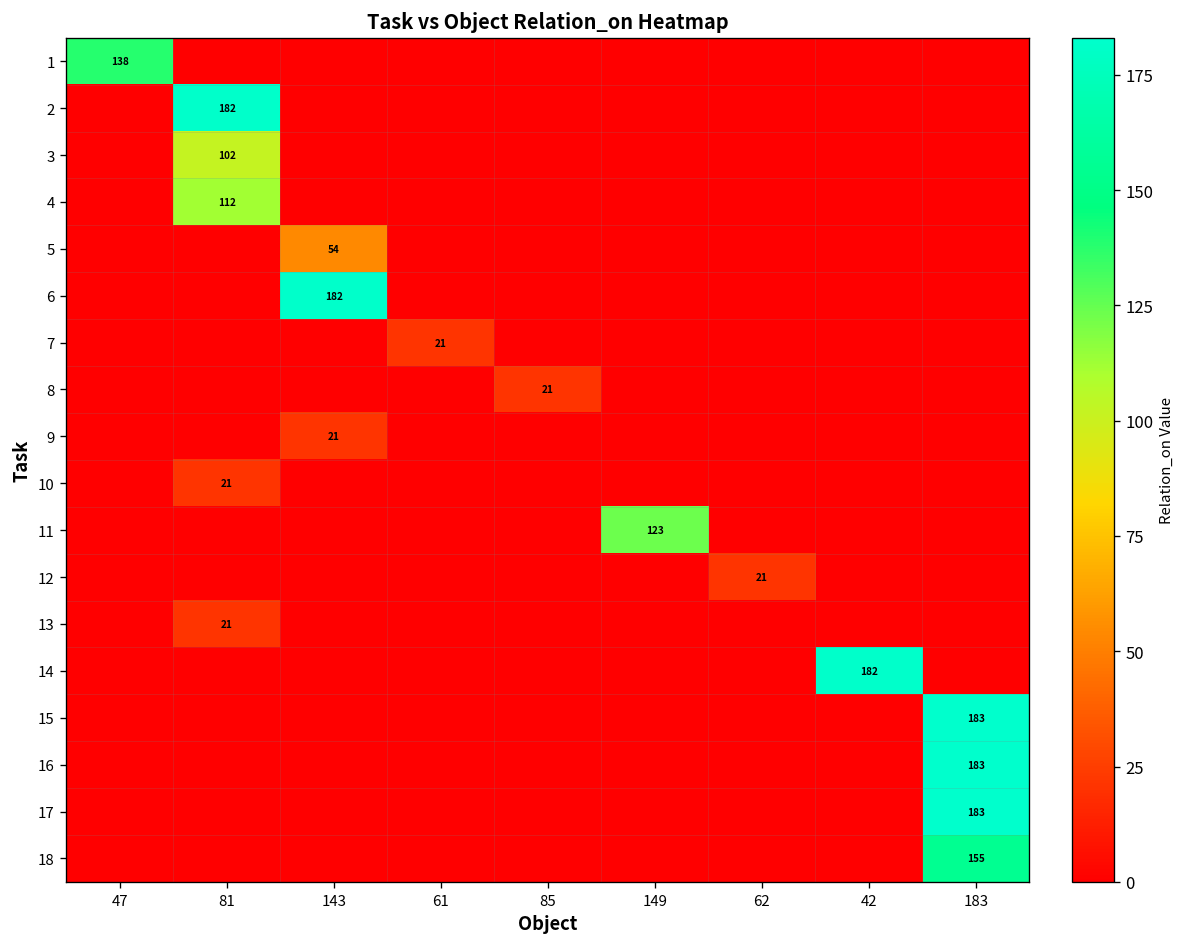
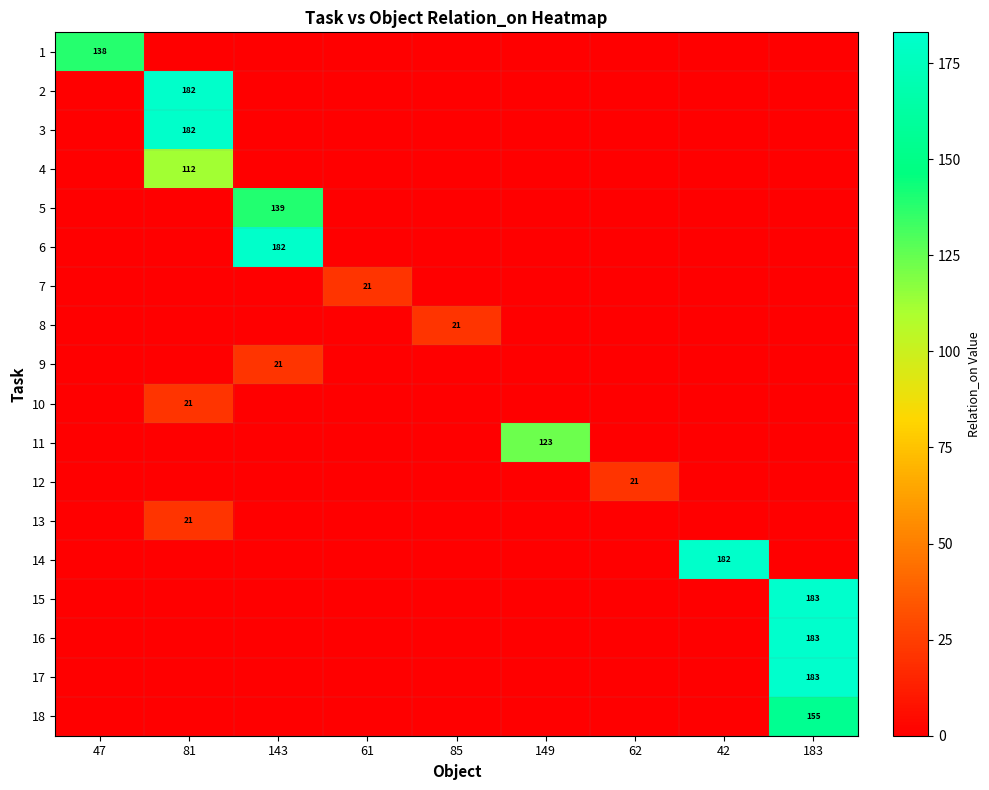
  {
    "1": {
      "47": 138
    },
    "2": {
      "81": 182
    },
    "3": {
-     "81": 102
+     "81": 182
    },
    "4": {
      "81": 112
    },
    "5": {
-     "143": 54
+     "143": 139
    },
    "6": {
      "143": 182
    },
    "7": {
      "61": 21
    },
    "8": {
      "85": 21
    },
    "9": {
      "143": 21
    },
    "10": {
      "81": 21
    },
    "11": {
      "149": 123
    },
    "12": {
      "62": 21
    },
    "13": {
      "81": 21
    },
    "14": {
      "42": 182
    },
    "15": {
      "183": 183
    },
    "16": {
      "183": 183
    },
    "17": {
      "183": 183
    },
    "18": {
      "183": 155
    }
  }
